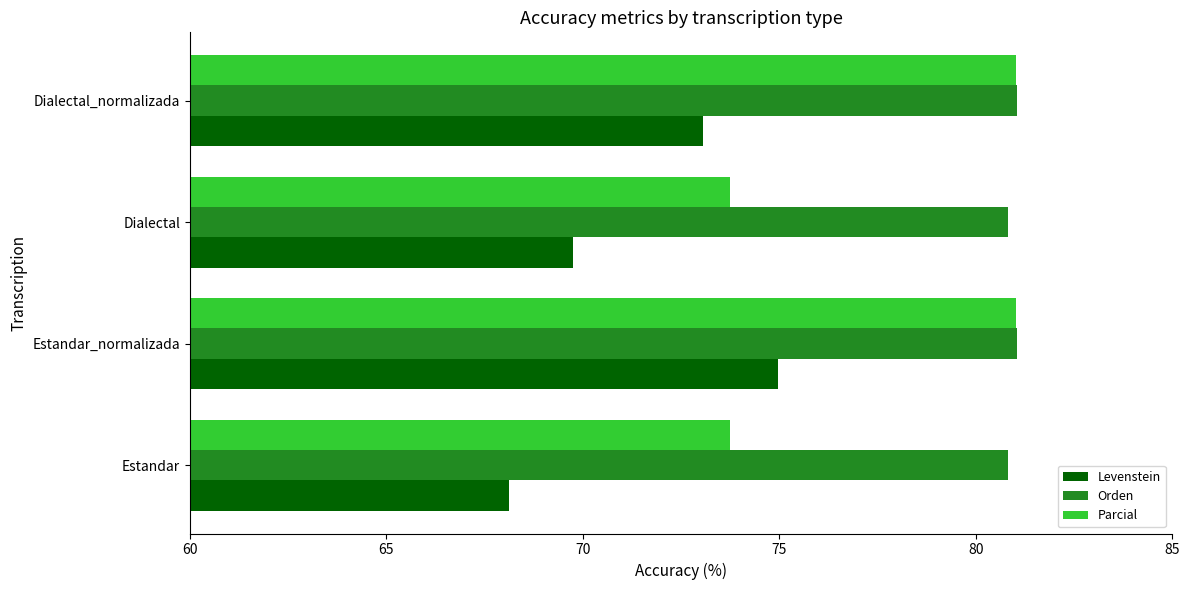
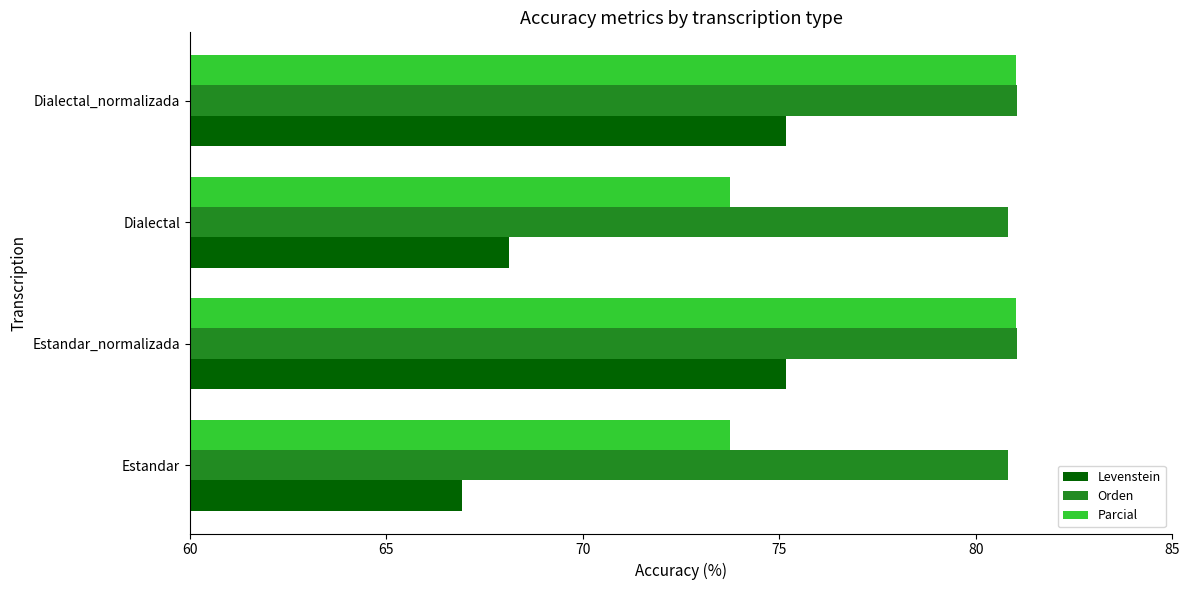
  {
    "Levenstein": {
-     "Dialectal_normalizada": 73.0,
-     "Dialectal": 69.7,
-     "Estandar_normalizada": 75.0,
-     "Estandar": 68.1
+     "Dialectal_normalizada": 75.2,
+     "Dialectal": 68.1,
+     "Estandar_normalizada": 75.2,
+     "Estandar": 66.9
    },
    "Orden": {
      "Dialectal_normalizada": 81.1,
      "Dialectal": 80.8,
      "Estandar_normalizada": 81.1,
      "Estandar": 80.8
    },
    "Parcial": {
      "Dialectal_normalizada": 81.0,
      "Dialectal": 73.7,
      "Estandar_normalizada": 81.0,
      "Estandar": 73.7
    }
  }
